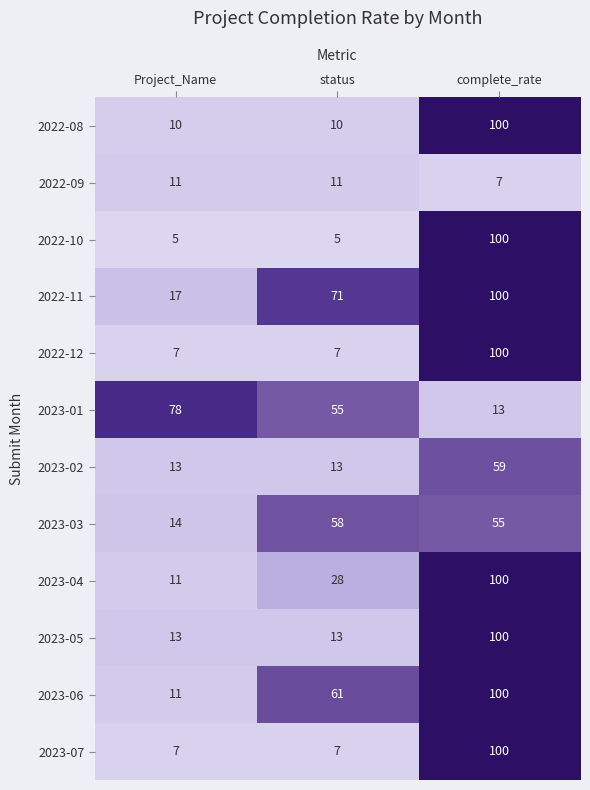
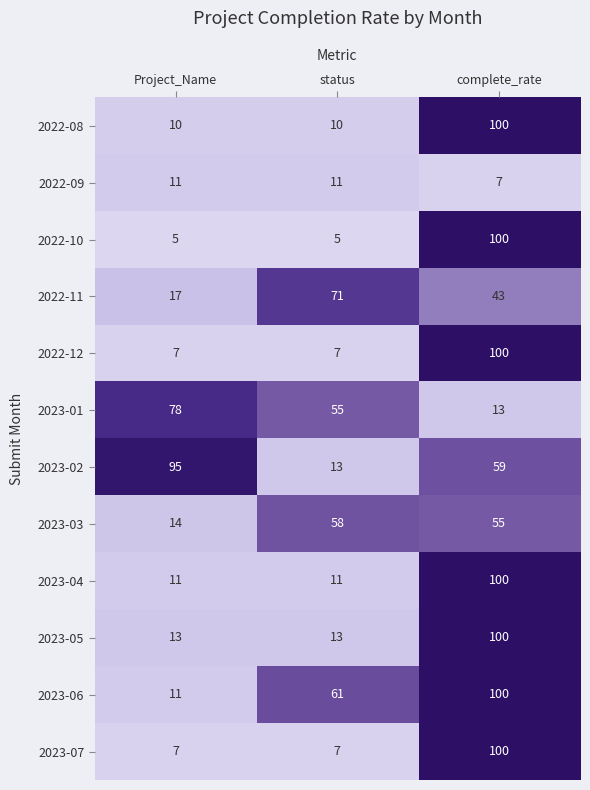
  {
    "2022-08": {
      "Project_Name": 10,
      "status": 10,
      "complete_rate": 100
    },
    "2022-09": {
      "Project_Name": 11,
      "status": 11,
      "complete_rate": 7
    },
    "2022-10": {
      "Project_Name": 5,
      "status": 5,
      "complete_rate": 100
    },
    "2022-11": {
      "Project_Name": 17,
      "status": 71,
-     "complete_rate": 100
+     "complete_rate": 43
    },
    "2022-12": {
      "Project_Name": 7,
      "status": 7,
      "complete_rate": 100
    },
    "2023-01": {
      "Project_Name": 78,
      "status": 55,
      "complete_rate": 13
    },
    "2023-02": {
-     "Project_Name": 13,
+     "Project_Name": 95,
      "status": 13,
      "complete_rate": 59
    },
    "2023-03": {
      "Project_Name": 14,
      "status": 58,
      "complete_rate": 55
    },
    "2023-04": {
      "Project_Name": 11,
-     "status": 28,
+     "status": 11,
      "complete_rate": 100
    },
    "2023-05": {
      "Project_Name": 13,
      "status": 13,
      "complete_rate": 100
    },
    "2023-06": {
      "Project_Name": 11,
      "status": 61,
      "complete_rate": 100
    },
    "2023-07": {
      "Project_Name": 7,
      "status": 7,
      "complete_rate": 100
    }
  }
